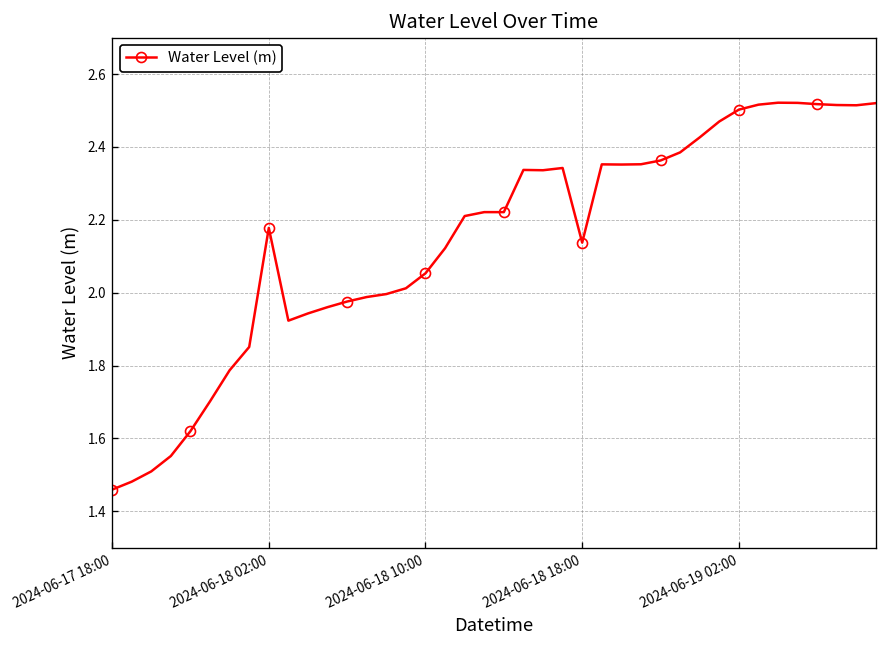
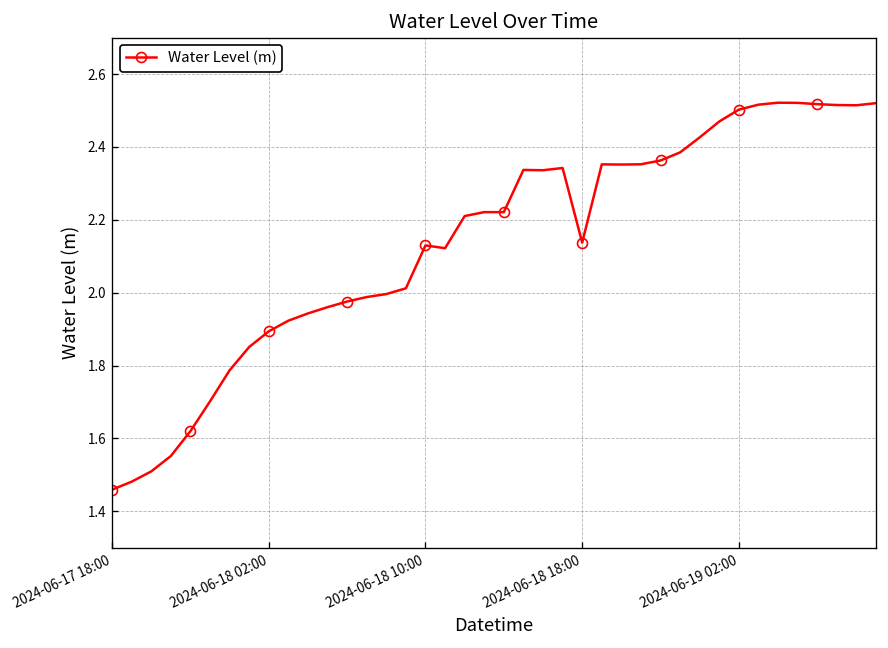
  {
    "2024-06-17 18:00": 1.46,
-   "2024-06-18 02:00": 2.18,
-   "2024-06-18 10:00": 2.05,
+   "2024-06-18 02:00": 1.89,
+   "2024-06-18 10:00": 2.13,
    "2024-06-18 18:00": 2.14,
    "2024-06-19 02:00": 2.50
  }
